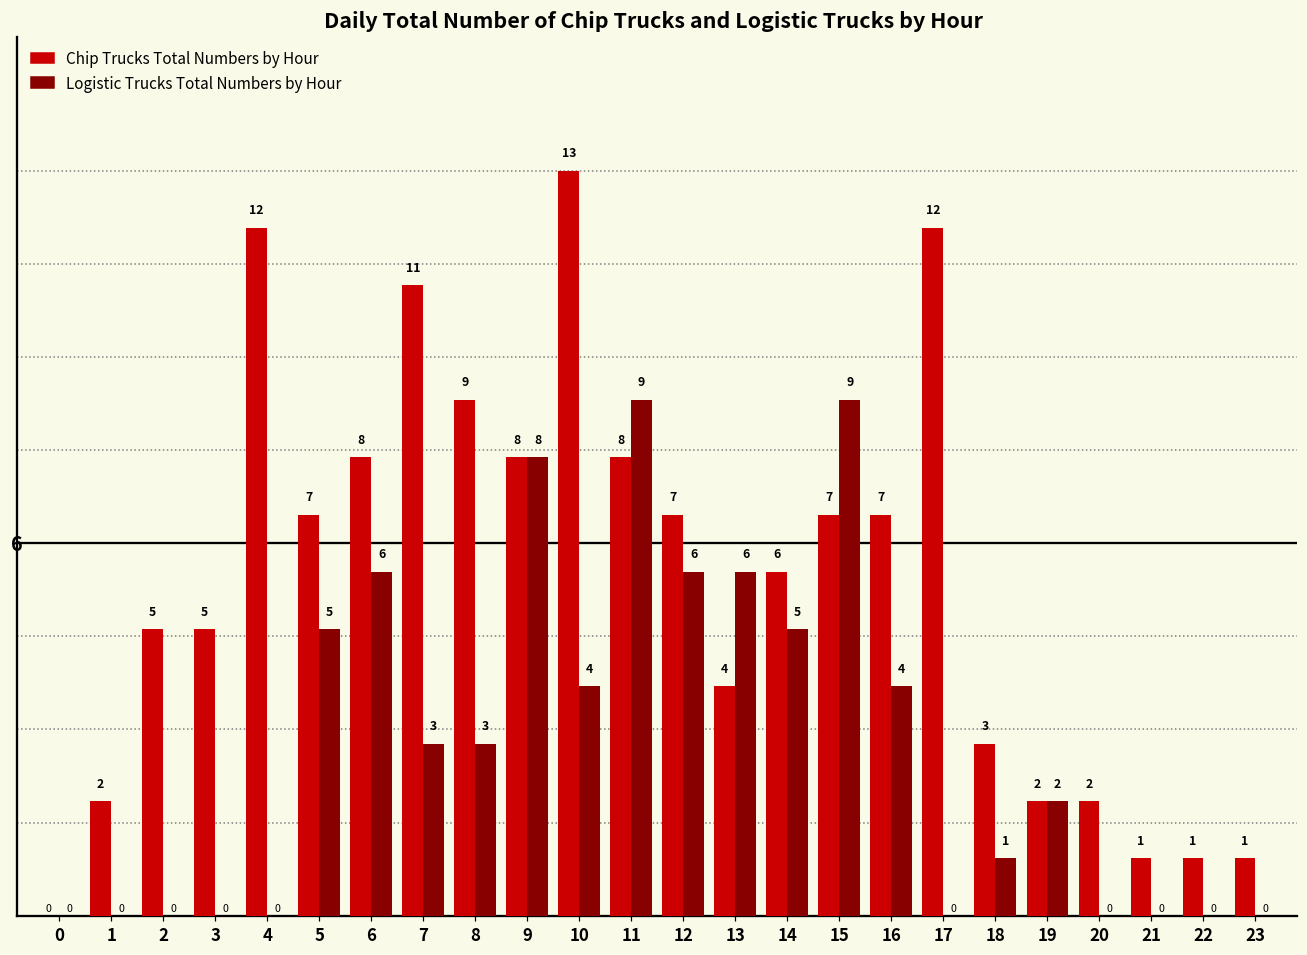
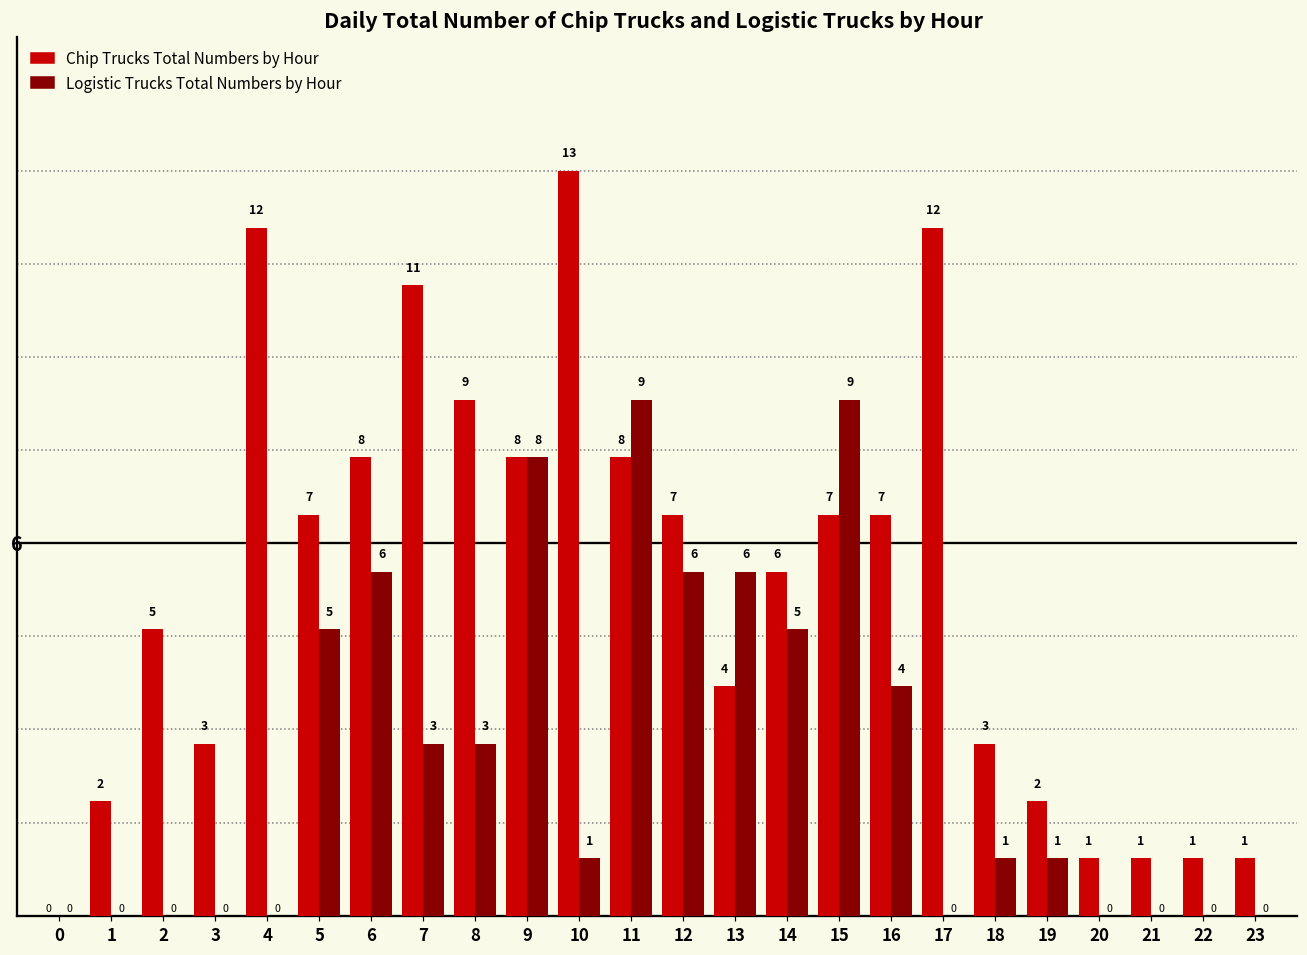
  {
    "Chip Trucks Total Numbers by Hour": {
      "0": 0,
      "1": 2,
      "2": 5,
-     "3": 5,
+     "3": 3,
      "4": 12,
      "5": 7,
      "6": 8,
      "7": 11,
      "8": 9,
      "9": 8,
      "10": 13,
      "11": 8,
      "12": 7,
      "13": 4,
      "14": 6,
      "15": 7,
      "16": 7,
      "17": 12,
      "18": 3,
      "19": 2,
-     "20": 2,
+     "20": 1,
      "21": 1,
      "22": 1,
      "23": 1
    },
    "Logistic Trucks Total Numbers by Hour": {
      "0": 0,
      "1": 0,
      "2": 0,
      "3": 0,
      "4": 0,
      "5": 5,
      "6": 6,
      "7": 3,
      "8": 3,
      "9": 8,
-     "10": 4,
+     "10": 1,
      "11": 9,
      "12": 6,
      "13": 6,
      "14": 5,
      "15": 9,
      "16": 4,
      "17": 0,
      "18": 1,
-     "19": 2,
+     "19": 1,
      "20": 0,
      "21": 0,
      "22": 0,
      "23": 0
    }
  }
